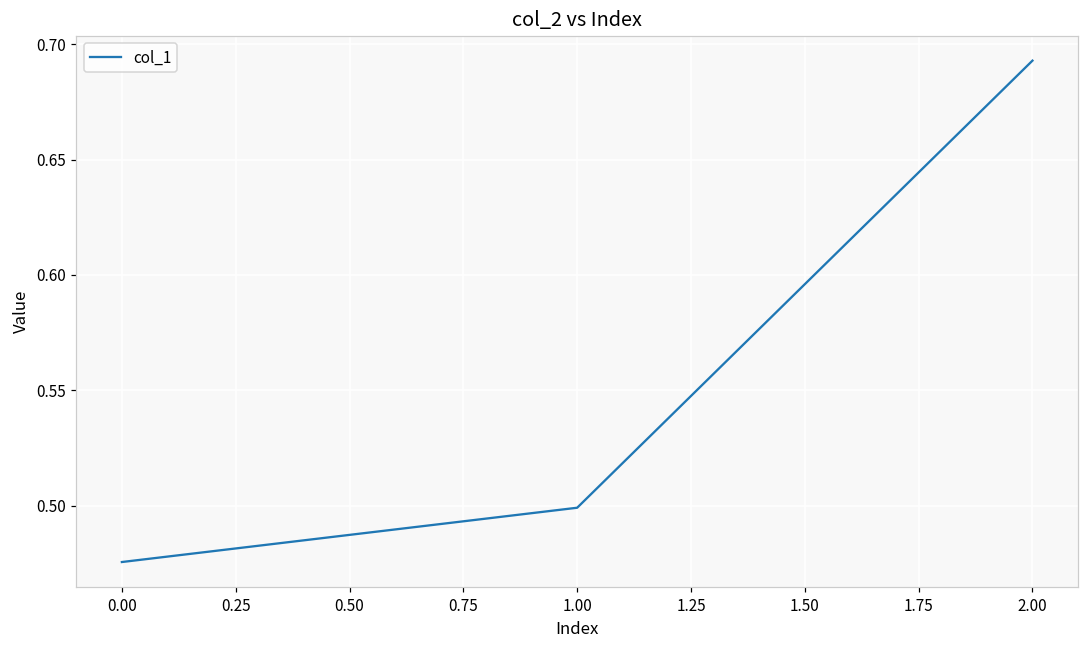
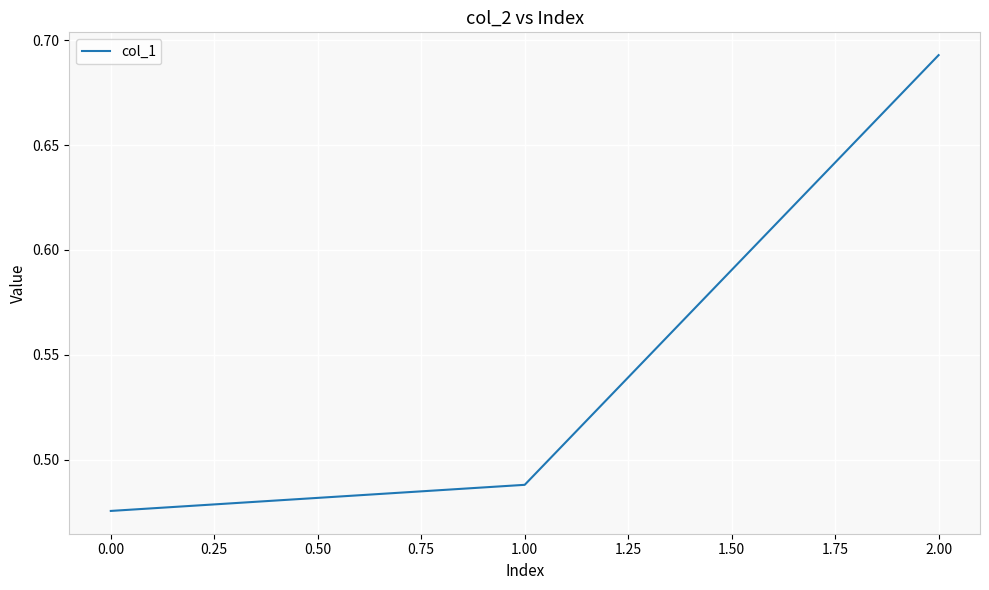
  {
    "0.00": 0.476,
-   "1.00": 0.499,
+   "1.00": 0.488,
    "2.00": 0.693
  }
